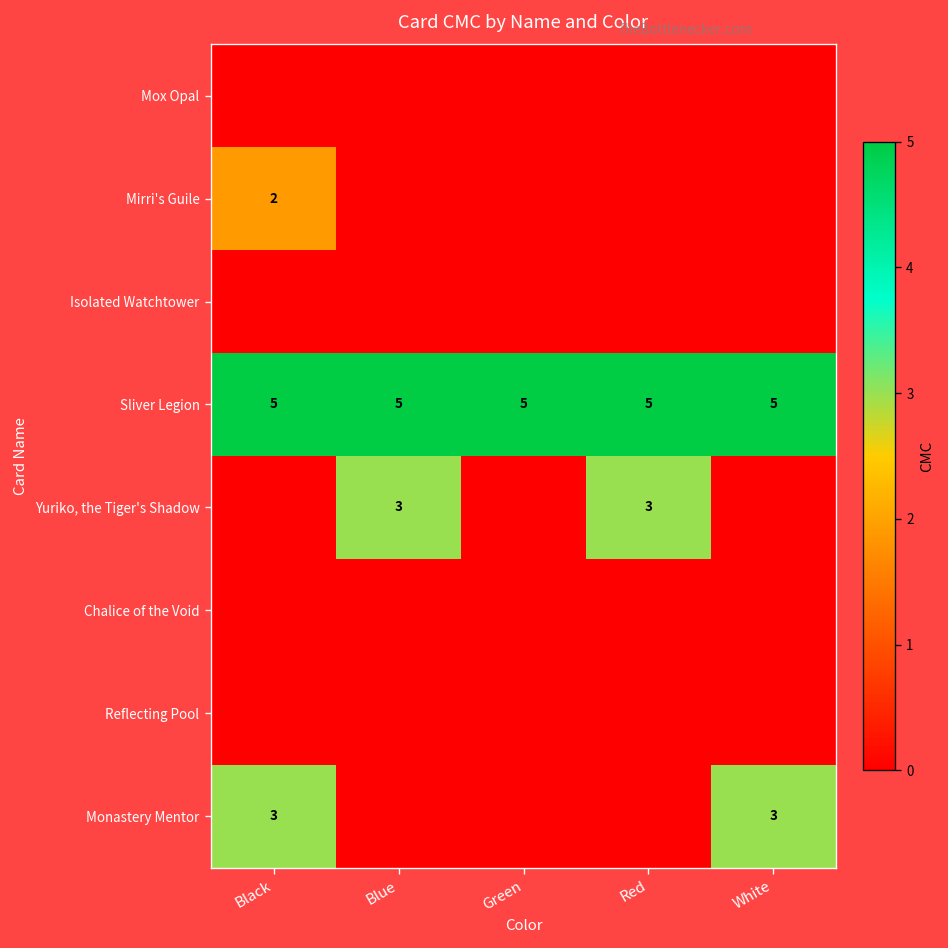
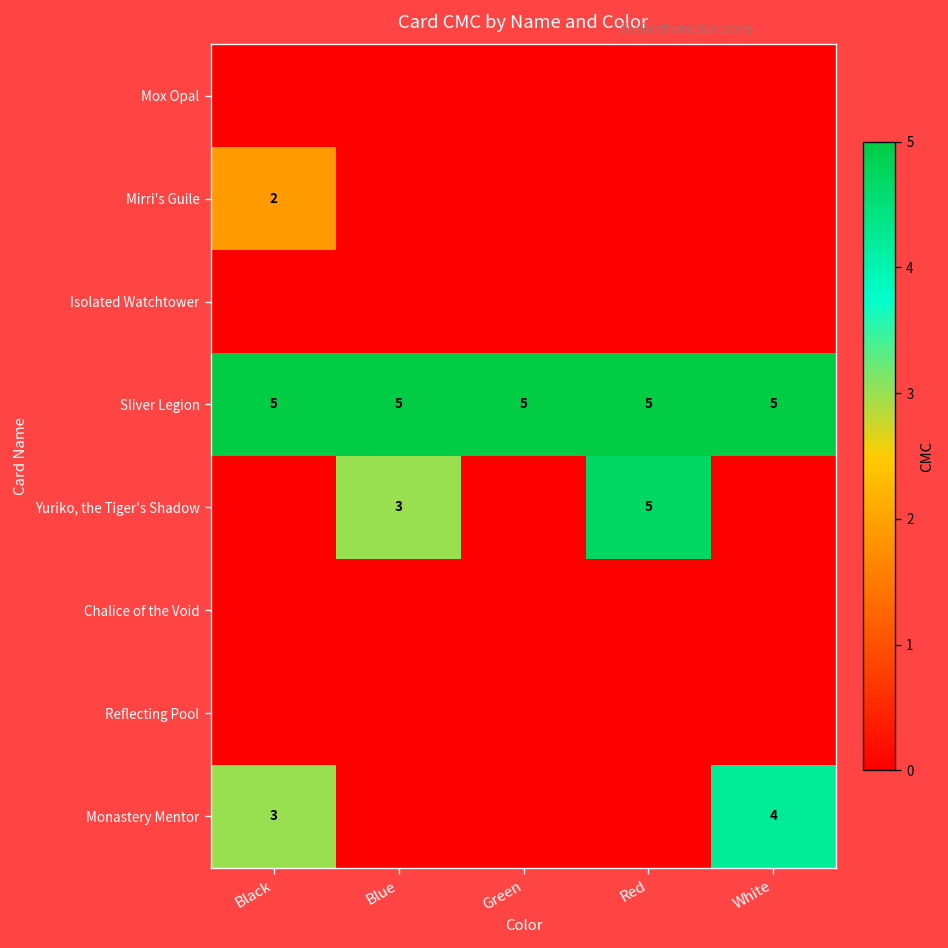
  {
    "Mirri's Guile": {
      "Black": 2
    },
    "Sliver Legion": {
      "Black": 5,
      "Blue": 5,
      "Green": 5,
      "Red": 5,
      "White": 5
    },
    "Yuriko, the Tiger's Shadow": {
      "Blue": 3,
-     "Red": 3
+     "Red": 5
    },
    "Monastery Mentor": {
      "Black": 3,
-     "White": 3
+     "White": 4
    }
  }
